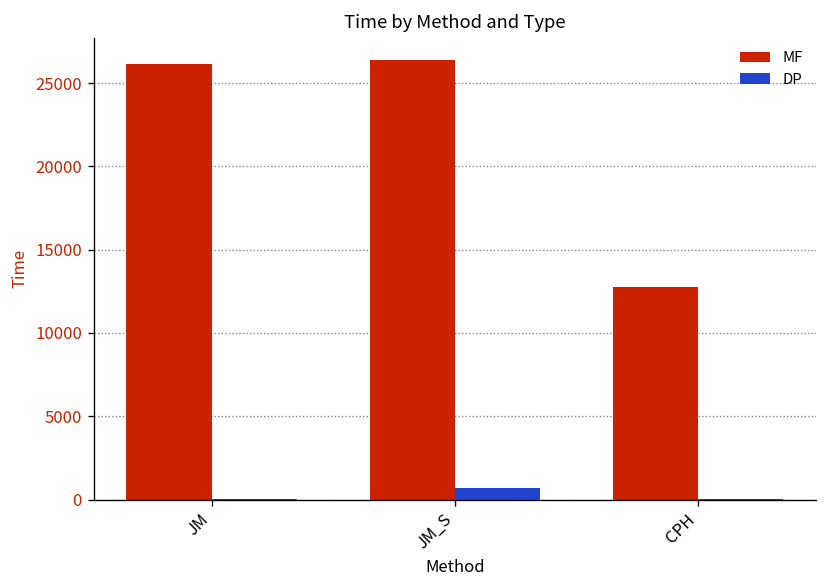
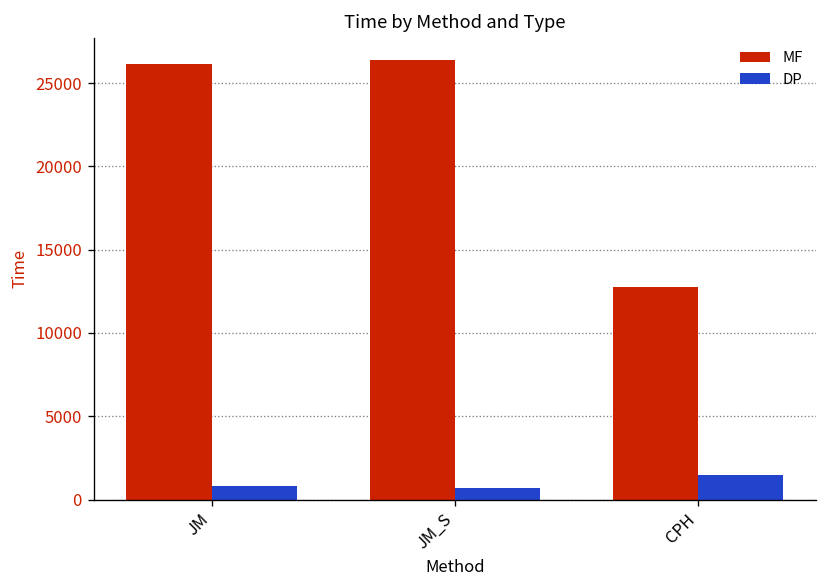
  {
    "MF": {
      "JM": 26100,
      "JM_S": 26400,
      "CPH": 12800
    },
    "DP": {
-     "JM": 0,
+     "JM": 800,
      "JM_S": 700,
-     "CPH": 0
+     "CPH": 1500
    }
  }
